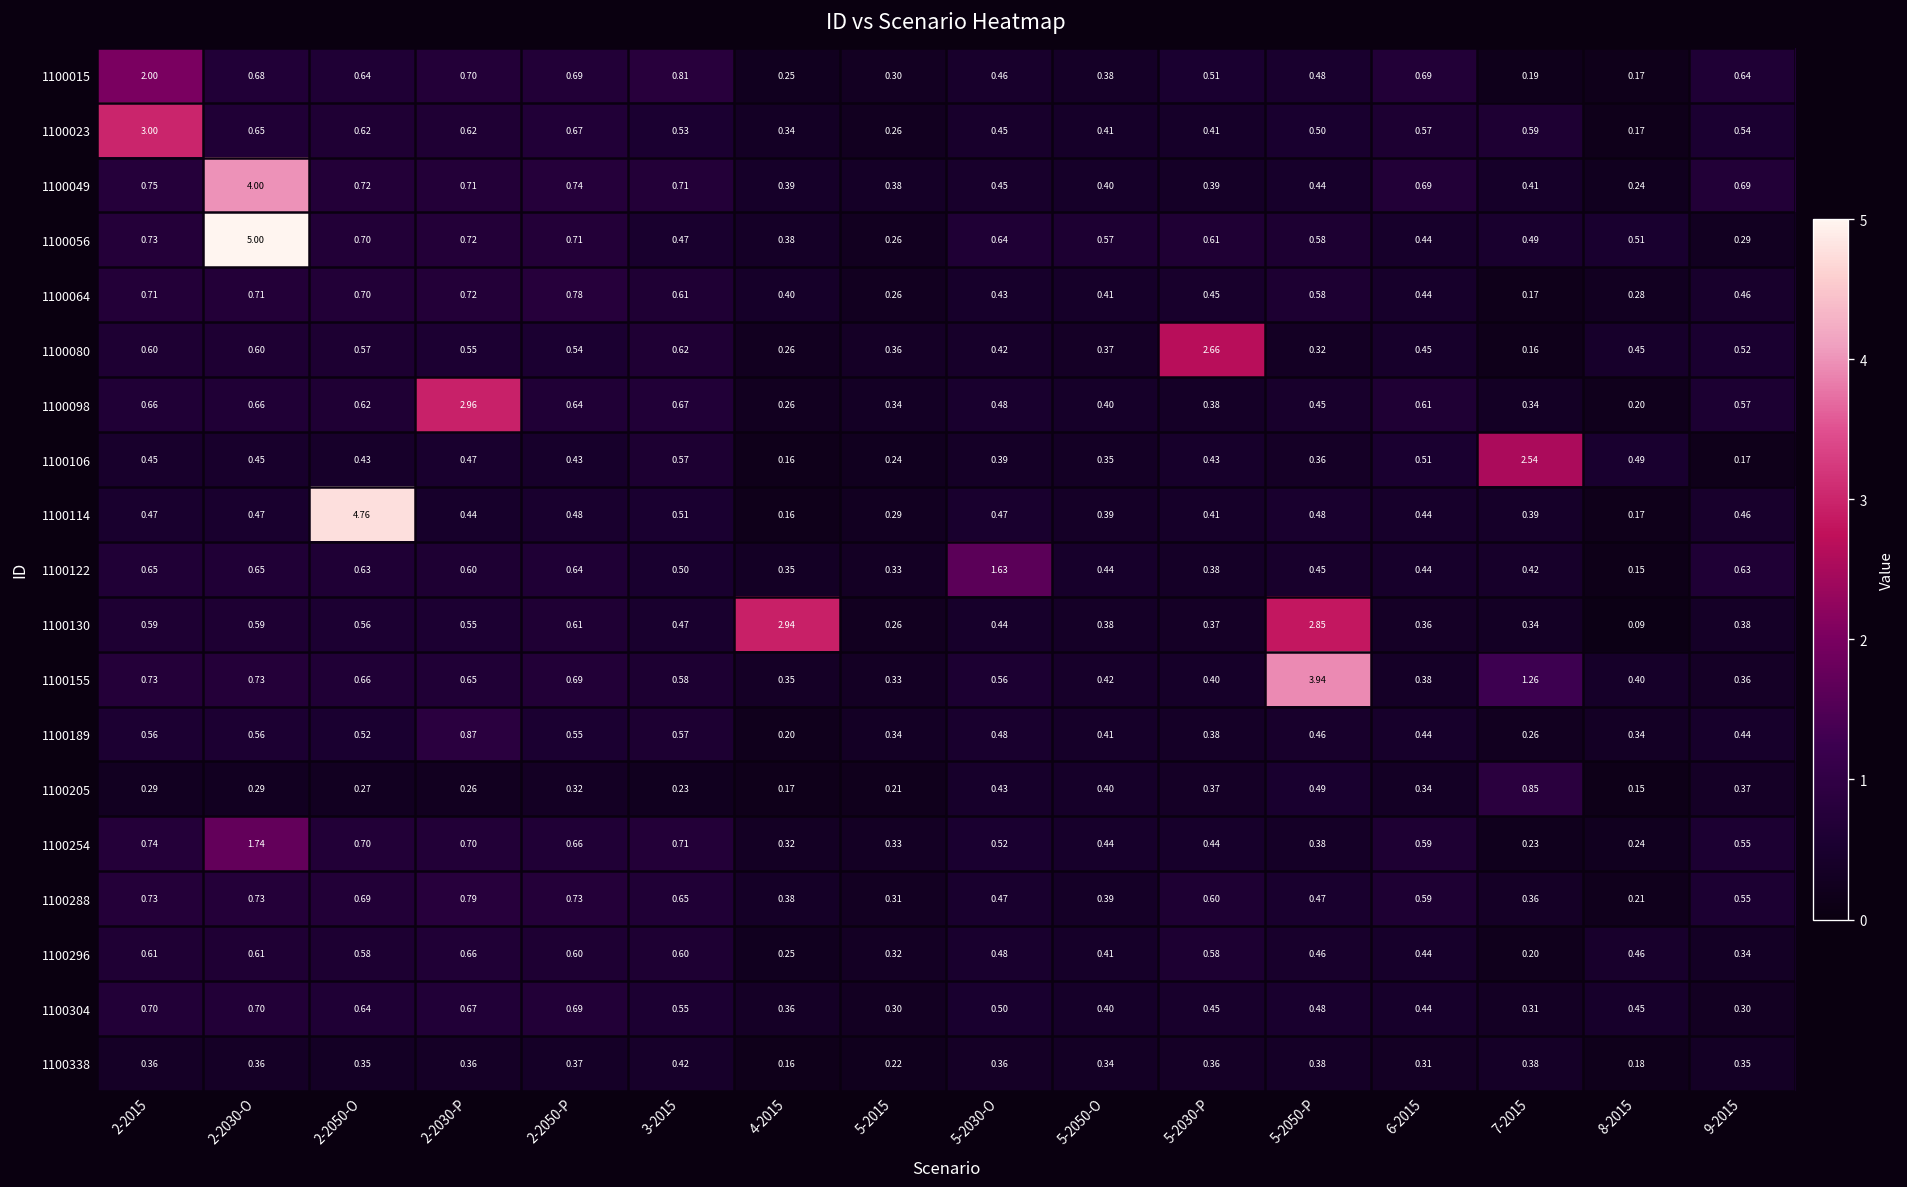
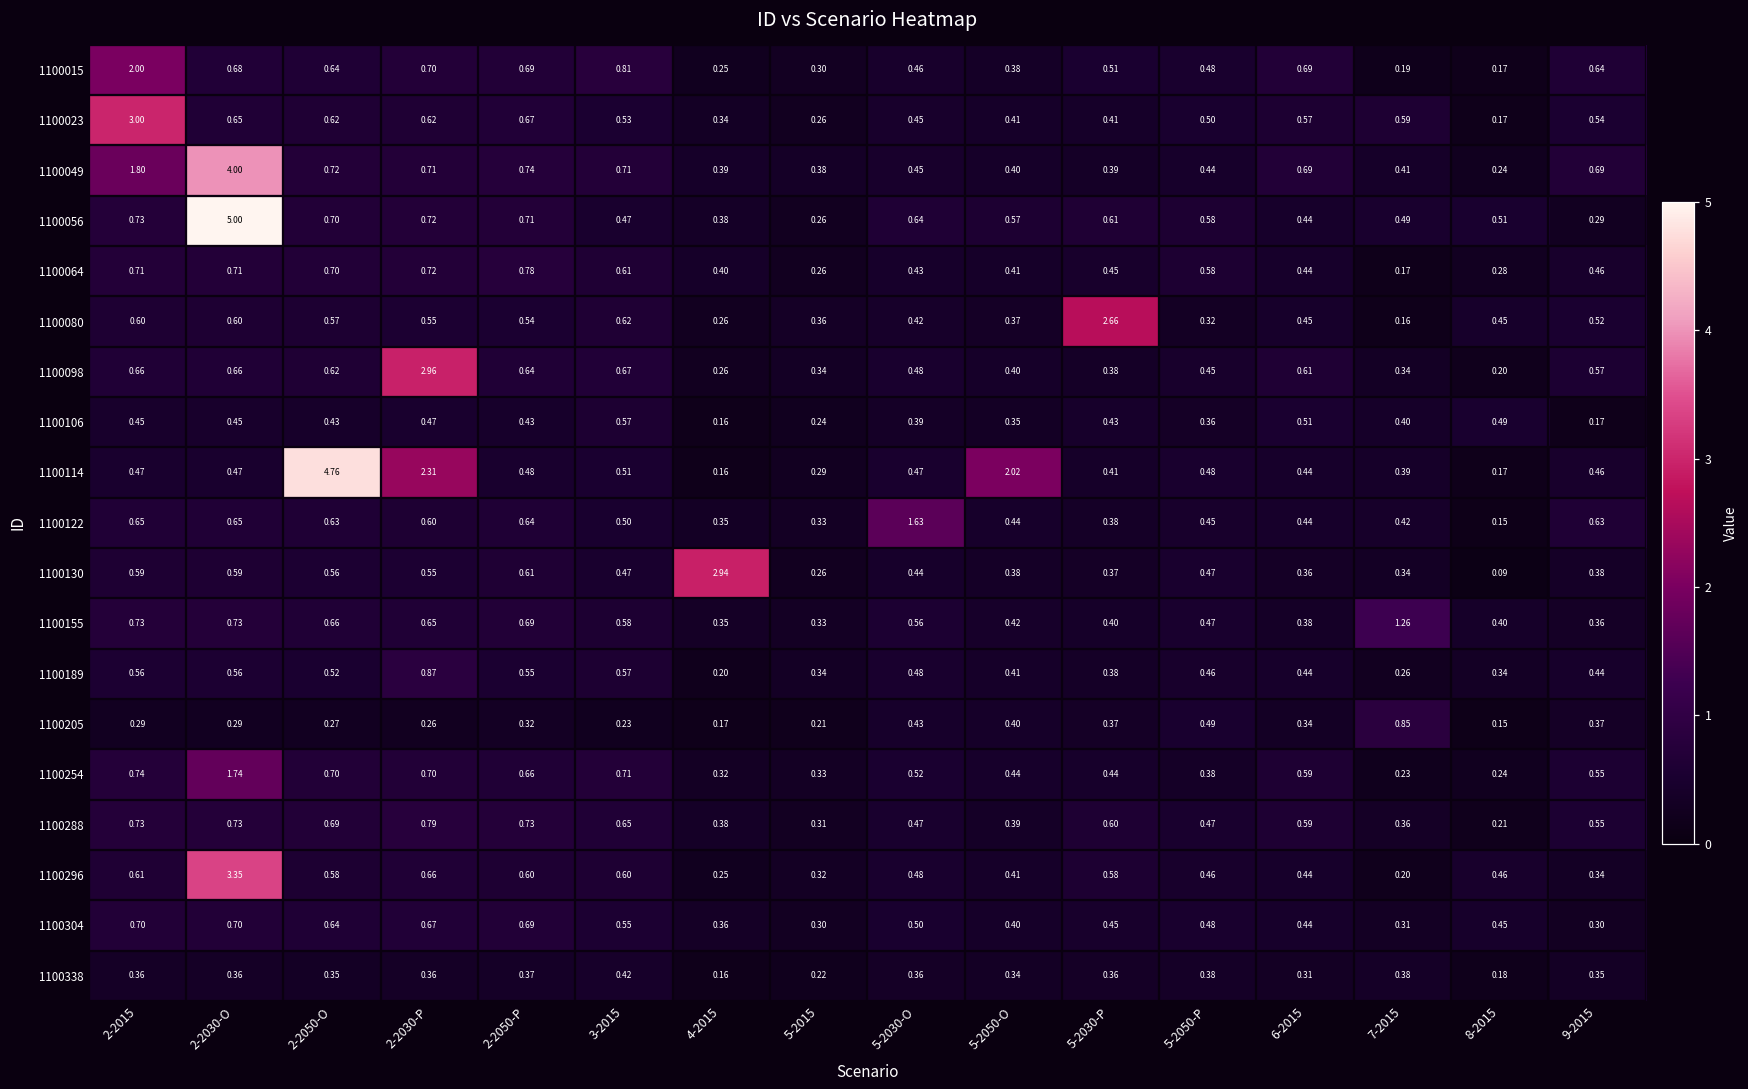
  {
    "1100049": {
-     "2-2015": 0.75,
+     "2-2015": 1.80,
      "2-2030-O": 4.00,
      "2-2050-O": 0.72,
      "2-2030-P": 0.71,
      "2-2050-P": 0.74,
      "3-2015": 0.71,
      "4-2015": 0.39,
      "5-2015": 0.38,
      "5-2030-O": 0.45,
      "5-2050-O": 0.40,
      "5-2030-P": 0.39,
      "5-2050-P": 0.44,
      "6-2015": 0.69,
      "7-2015": 0.41,
      "8-2015": 0.24,
      "9-2015": 0.69
    },
    "1100106": {
      "2-2015": 0.45,
      "2-2030-O": 0.45,
      "2-2050-O": 0.43,
      "2-2030-P": 0.47,
      "2-2050-P": 0.43,
      "3-2015": 0.57,
      "4-2015": 0.16,
      "5-2015": 0.24,
      "5-2030-O": 0.39,
      "5-2050-O": 0.35,
      "5-2030-P": 0.43,
      "5-2050-P": 0.36,
      "6-2015": 0.51,
-     "7-2015": 2.54,
+     "7-2015": 0.40,
      "8-2015": 0.49,
      "9-2015": 0.17
    },
    "1100114": {
      "2-2015": 0.47,
      "2-2030-O": 0.47,
      "2-2050-O": 4.76,
-     "2-2030-P": 0.44,
+     "2-2030-P": 2.31,
      "2-2050-P": 0.48,
      "3-2015": 0.51,
      "4-2015": 0.16,
      "5-2015": 0.29,
      "5-2030-O": 0.47,
-     "5-2050-O": 0.39,
+     "5-2050-O": 2.02,
      "5-2030-P": 0.41,
      "5-2050-P": 0.48,
      "6-2015": 0.44,
      "7-2015": 0.39,
      "8-2015": 0.17,
      "9-2015": 0.46
    },
    "1100130": {
      "2-2015": 0.59,
      "2-2030-O": 0.59,
      "2-2050-O": 0.56,
      "2-2030-P": 0.55,
      "2-2050-P": 0.61,
      "3-2015": 0.47,
      "4-2015": 2.94,
      "5-2015": 0.26,
      "5-2030-O": 0.44,
      "5-2050-O": 0.38,
      "5-2030-P": 0.37,
-     "5-2050-P": 2.85,
+     "5-2050-P": 0.47,
      "6-2015": 0.36,
      "7-2015": 0.34,
      "8-2015": 0.09,
      "9-2015": 0.38
    },
    "1100155": {
      "2-2015": 0.73,
      "2-2030-O": 0.73,
      "2-2050-O": 0.66,
      "2-2030-P": 0.65,
      "2-2050-P": 0.69,
      "3-2015": 0.58,
      "4-2015": 0.35,
      "5-2015": 0.33,
      "5-2030-O": 0.56,
      "5-2050-O": 0.42,
      "5-2030-P": 0.40,
-     "5-2050-P": 3.94,
+     "5-2050-P": 0.47,
      "6-2015": 0.38,
      "7-2015": 1.26,
      "8-2015": 0.40,
      "9-2015": 0.36
    },
    "1100296": {
      "2-2015": 0.61,
-     "2-2030-O": 0.61,
+     "2-2030-O": 3.35,
      "2-2050-O": 0.58,
      "2-2030-P": 0.66,
      "2-2050-P": 0.60,
      "3-2015": 0.60,
      "4-2015": 0.25,
      "5-2015": 0.32,
      "5-2030-O": 0.48,
      "5-2050-O": 0.41,
      "5-2030-P": 0.58,
      "5-2050-P": 0.46,
      "6-2015": 0.44,
      "7-2015": 0.20,
      "8-2015": 0.46,
      "9-2015": 0.34
    }
  }
